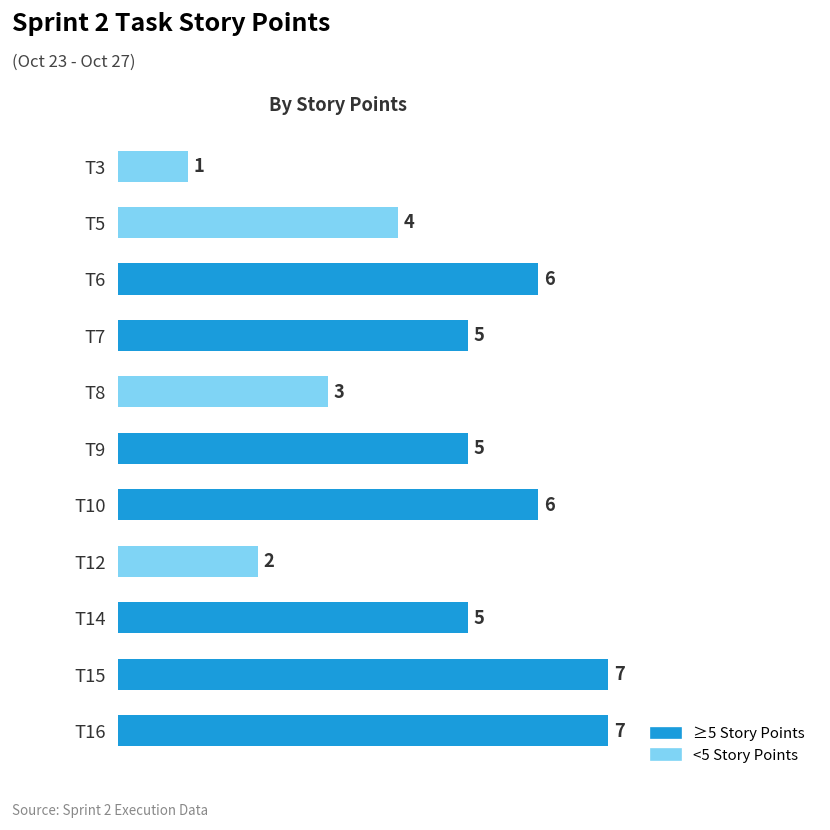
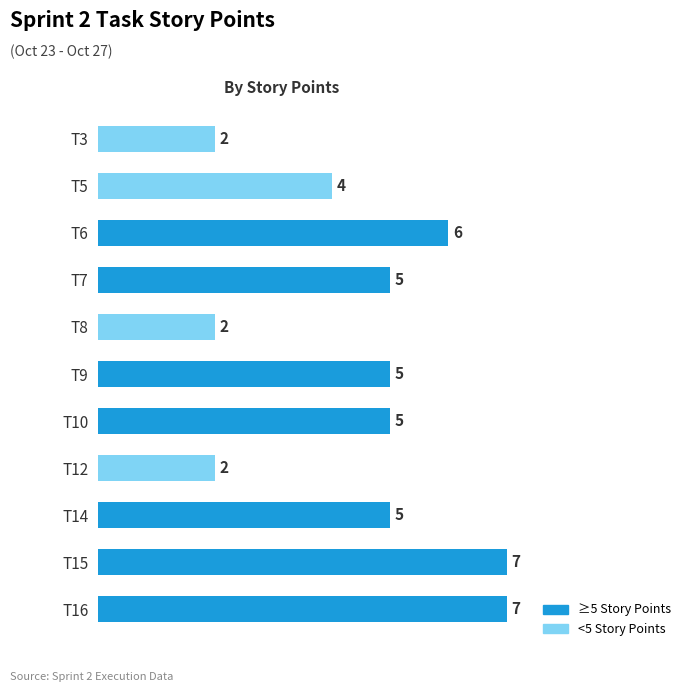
  {
-   "T3": 1,
+   "T3": 2,
    "T5": 4,
    "T6": 6,
    "T7": 5,
-   "T8": 3,
+   "T8": 2,
    "T9": 5,
-   "T10": 6,
+   "T10": 5,
    "T12": 2,
    "T14": 5,
    "T15": 7,
    "T16": 7
  }
